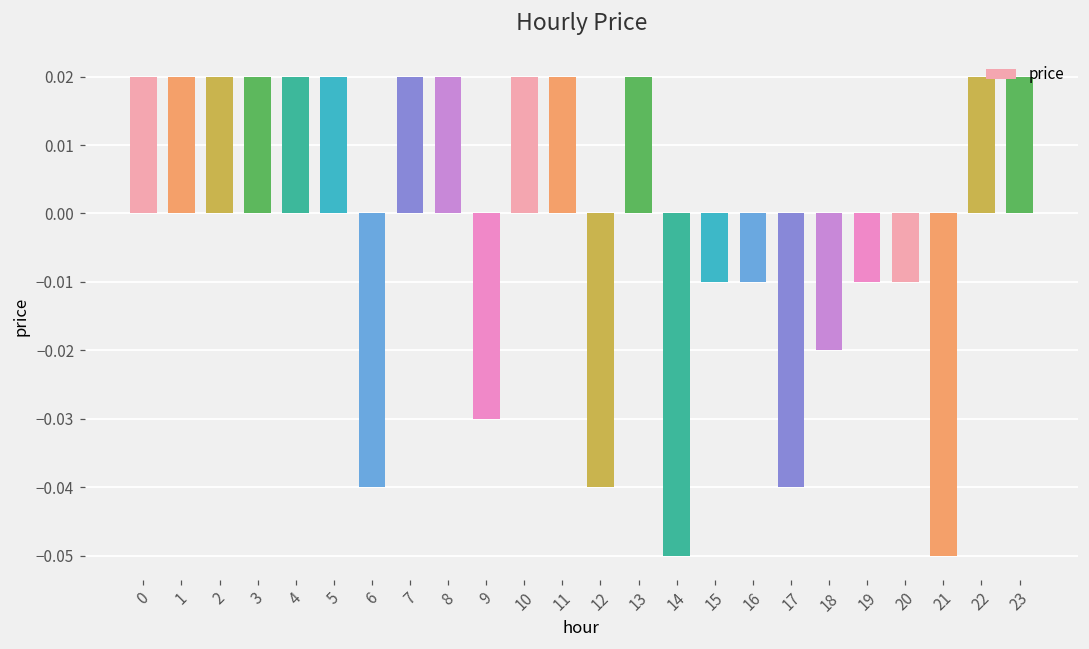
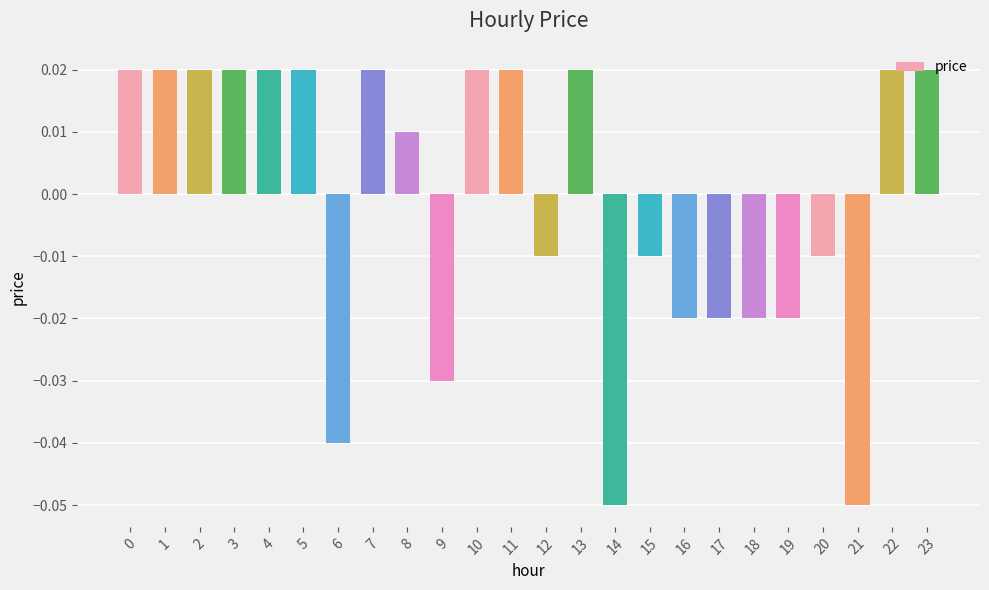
  {
    "0": 0.02,
    "1": 0.02,
    "2": 0.02,
    "3": 0.02,
    "4": 0.02,
    "5": 0.02,
    "6": -0.04,
    "7": 0.02,
-   "8": 0.02,
+   "8": 0.01,
    "9": -0.03,
    "10": 0.02,
    "11": 0.02,
-   "12": -0.04,
+   "12": -0.01,
    "13": 0.02,
    "14": -0.05,
    "15": -0.01,
-   "16": -0.01,
-   "17": -0.04,
+   "16": -0.02,
+   "17": -0.02,
    "18": -0.02,
-   "19": -0.01,
+   "19": -0.02,
    "20": -0.01,
    "21": -0.05,
    "22": 0.02,
    "23": 0.02
  }
